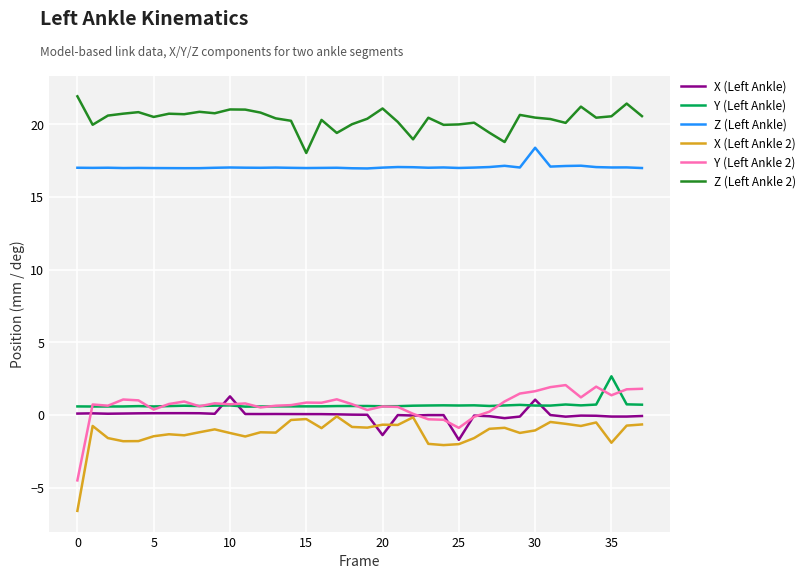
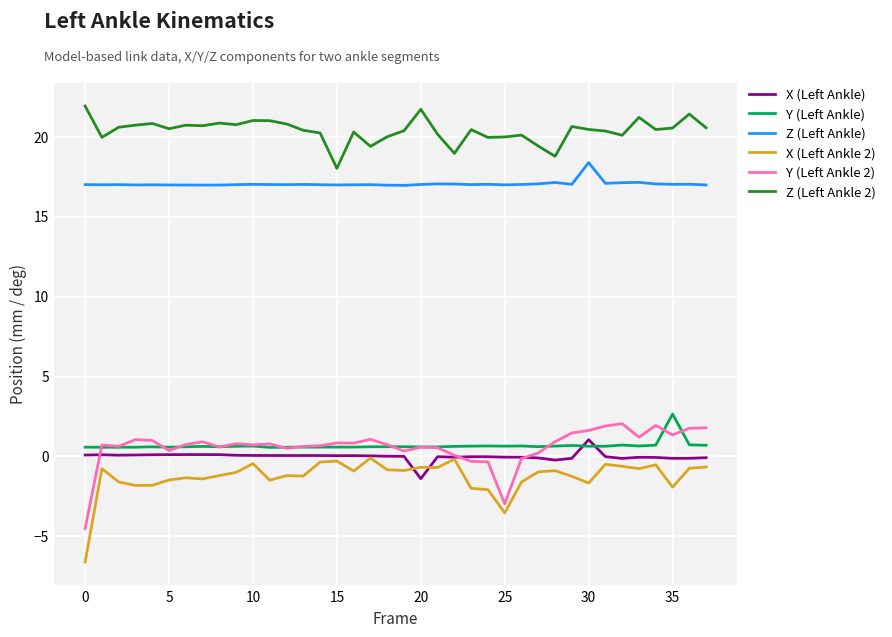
  {
    "X (Left Ankle)": {
      "0": 0.1,
      "5": 0.1,
-     "10": 1.3,
+     "10": 0.1,
      "15": 0.1,
      "20": -1.4,
-     "25": -1.7,
+     "25": 0.0,
      "30": 1.0,
      "35": -0.1
    },
    "Y (Left Ankle)": {
      "0": 0.6,
      "5": 0.6,
      "15": 0.6,
      "25": 0.6,
      "30": 0.6,
      "35": 2.7
    },
    "Z (Left Ankle)": {
      "0": 17.0,
      "5": 17.0,
      "10": 17.0,
      "15": 17.0,
      "20": 17.0,
      "25": 17.0,
      "30": 18.4,
      "35": 17.0
    },
    "X (Left Ankle 2)": {
      "0": -6.6,
      "5": -1.5,
-     "10": -1.2,
+     "10": -0.4,
      "15": -0.3,
      "20": -0.7,
-     "25": -2.0,
-     "30": -1.1,
+     "25": -3.5,
+     "30": -1.7,
      "35": -1.9
    },
    "Y (Left Ankle 2)": {
      "0": -4.5,
      "5": 0.4,
      "15": 0.8,
-     "25": -0.9,
+     "25": -3.0,
      "30": 1.6,
      "35": 1.4
    },
    "Z (Left Ankle 2)": {
      "0": 21.9,
      "5": 20.5,
      "10": 21.0,
      "15": 18.0,
-     "20": 21.1,
+     "20": 21.7,
      "25": 20.0,
      "30": 20.4,
      "35": 20.5
    }
  }
